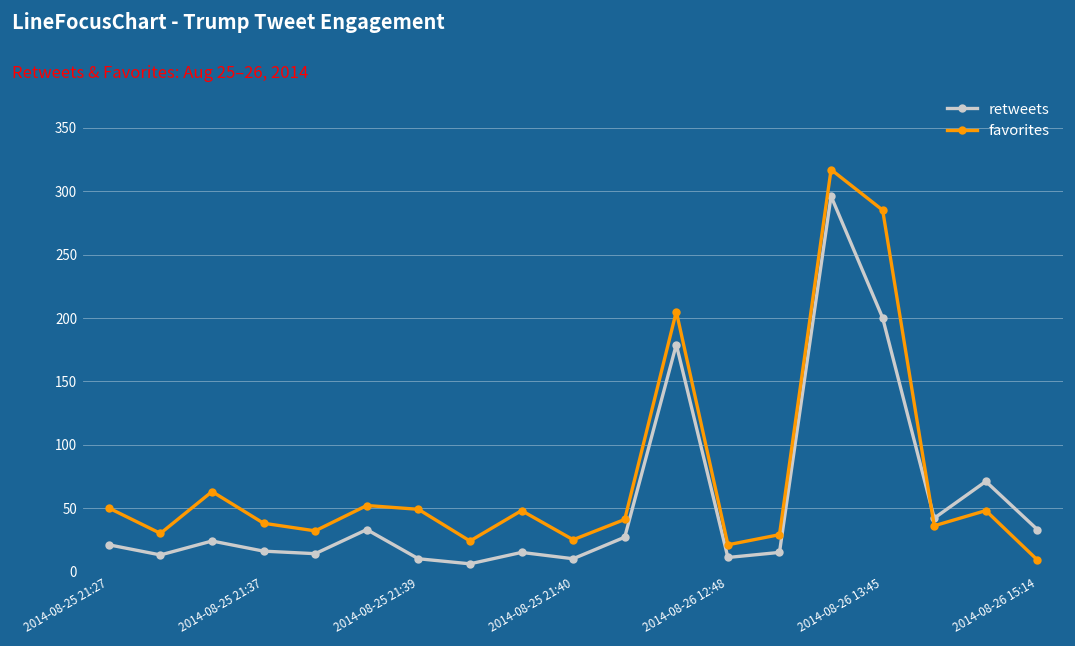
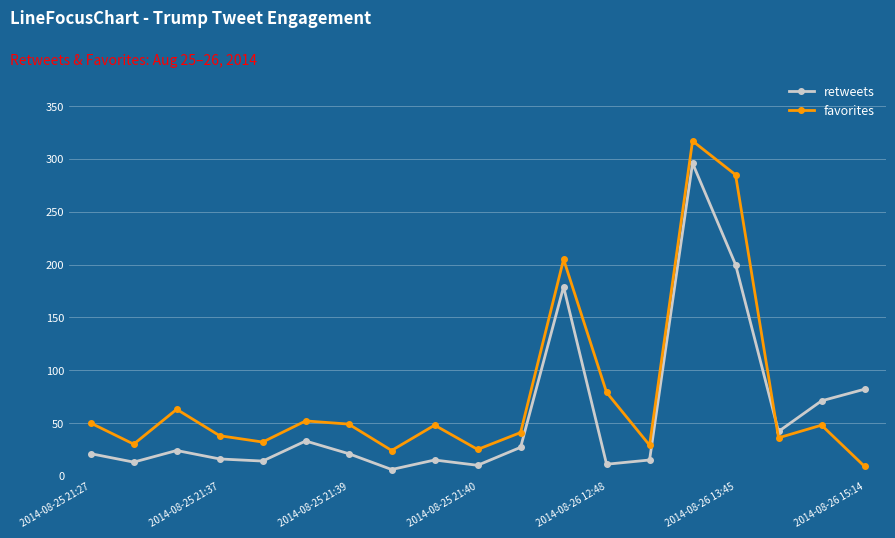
  {
    "retweets": {
      "2014-08-25 21:27": 21,
-     "2014-08-25 21:39": 10,
+     "2014-08-25 21:39": 21,
      "2014-08-26 12:48": 11,
      "2014-08-26 13:45": 200,
-     "2014-08-26 15:14": 33
+     "2014-08-26 15:14": 82
    },
    "favorites": {
      "2014-08-25 21:27": 50,
      "2014-08-25 21:39": 49,
-     "2014-08-26 12:48": 21,
+     "2014-08-26 12:48": 79,
      "2014-08-26 13:45": 285,
      "2014-08-26 15:14": 9
    }
  }
